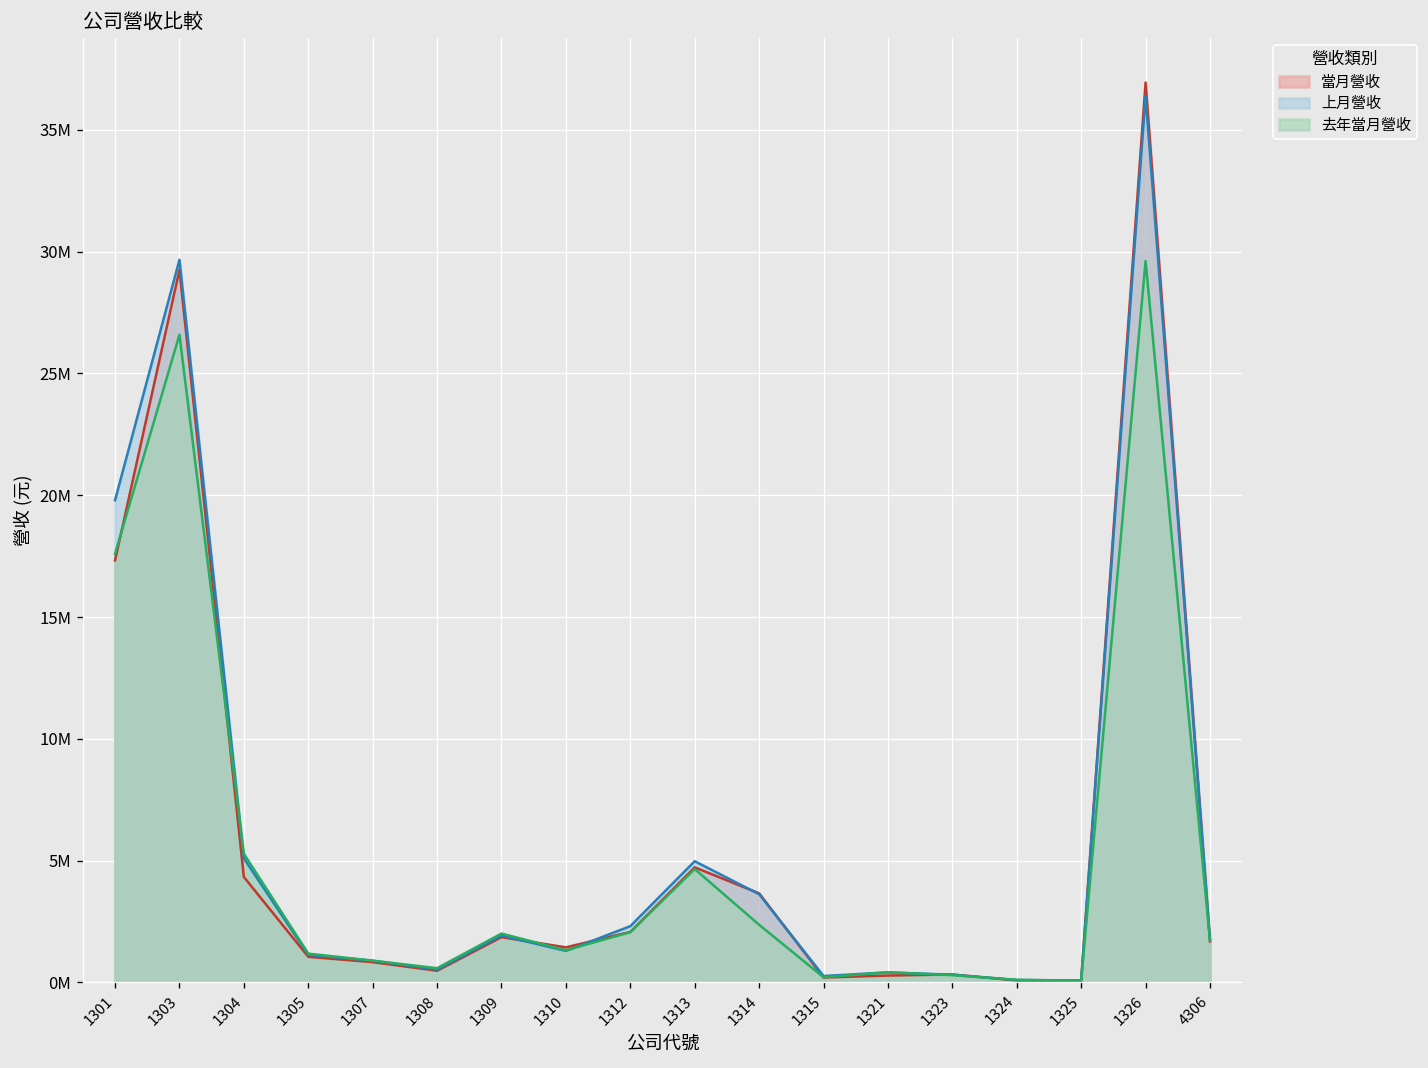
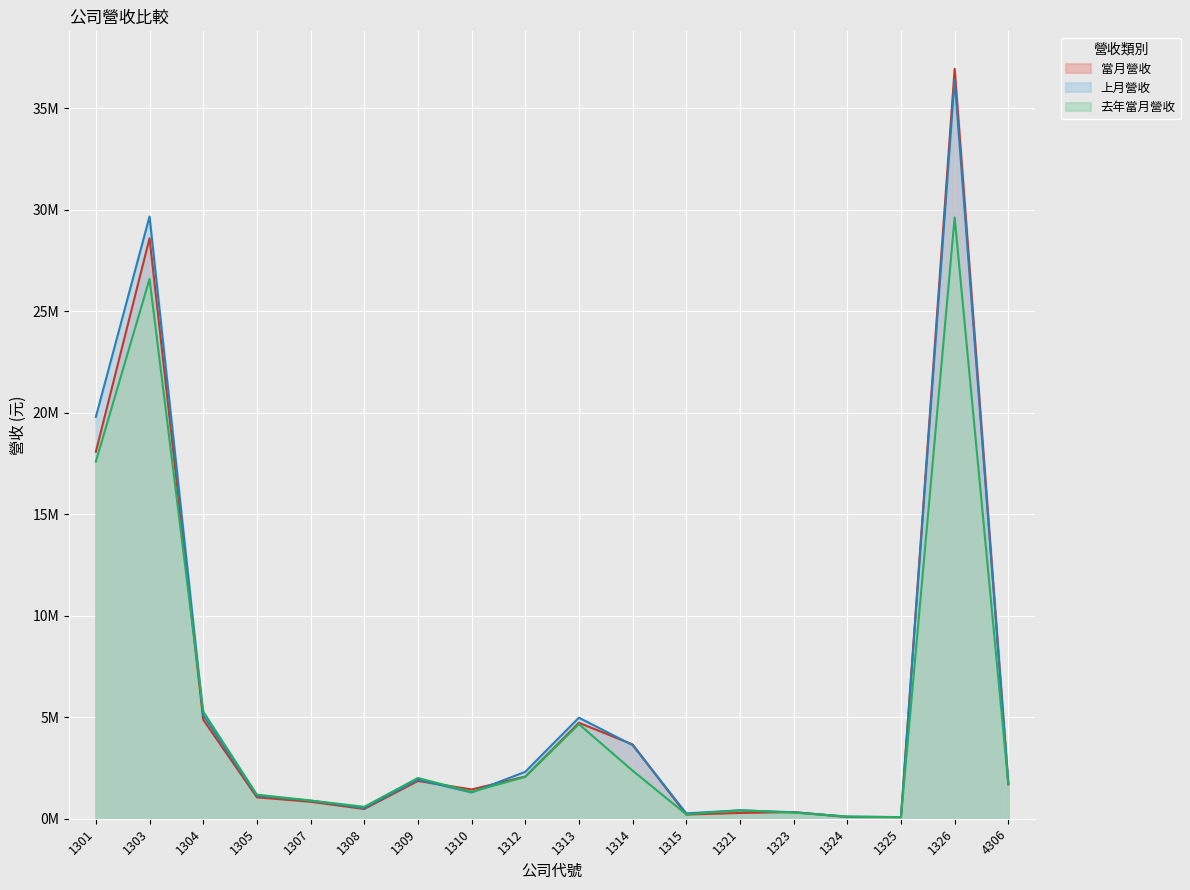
  {
    "當月營收": {
-     "1301": 17300000,
-     "1303": 29200000,
-     "1304": 4300000,
+     "1301": 18100000,
+     "1303": 28600000,
+     "1304": 4900000,
      "1321": 300000,
      "1326": 36900000
    }
  }
